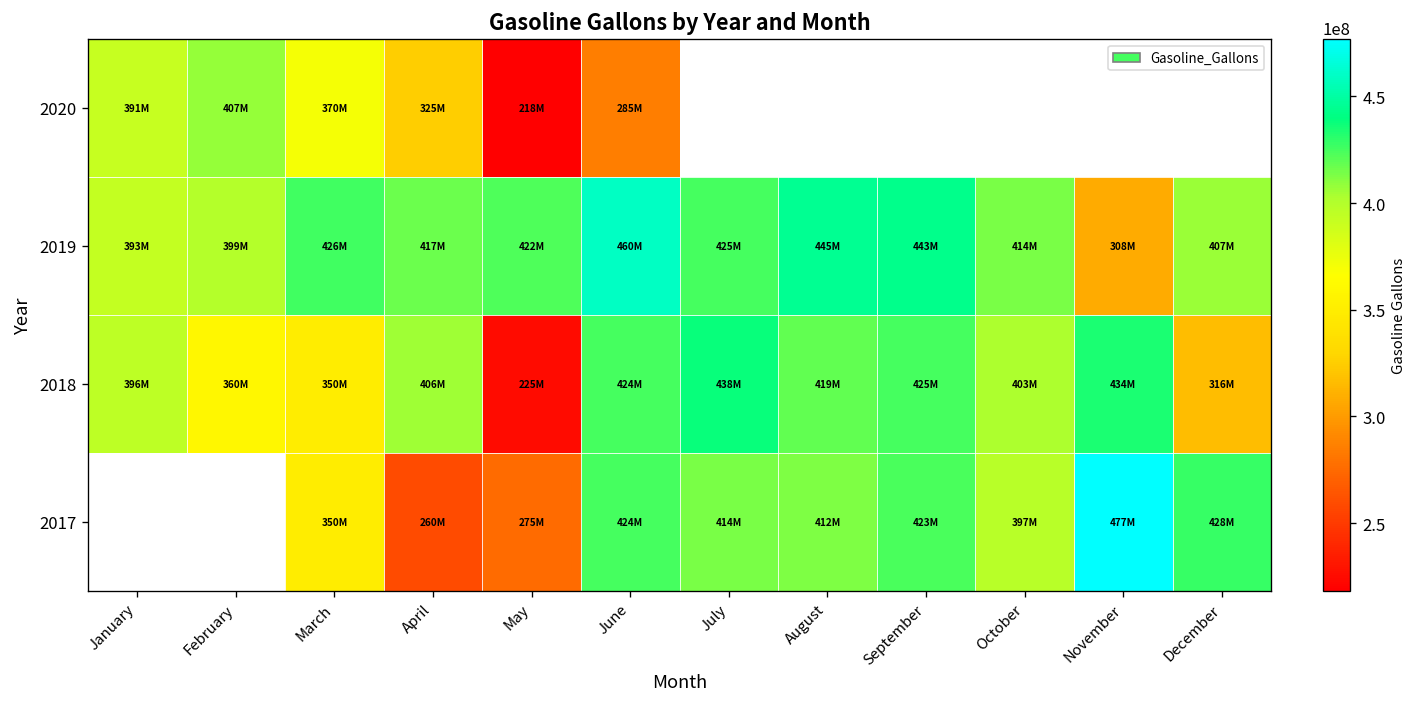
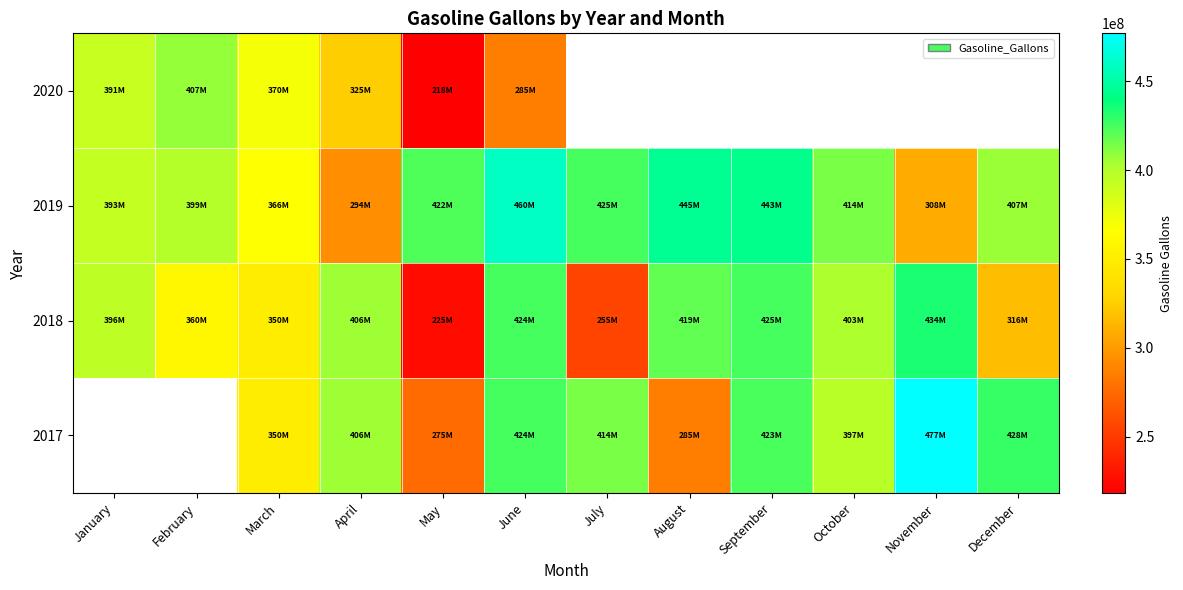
  {
    "2020": {
      "January": "391M",
      "February": "407M",
      "March": "370M",
      "April": "325M",
      "May": "218M",
      "June": "285M"
    },
    "2019": {
      "January": "393M",
      "February": "399M",
-     "March": "426M",
-     "April": "417M",
+     "March": "366M",
+     "April": "294M",
      "May": "422M",
      "June": "460M",
      "July": "425M",
      "August": "445M",
      "September": "443M",
      "October": "414M",
      "November": "308M",
      "December": "407M"
    },
    "2018": {
      "January": "396M",
      "February": "360M",
      "March": "350M",
      "April": "406M",
      "May": "225M",
      "June": "424M",
-     "July": "438M",
+     "July": "255M",
      "August": "419M",
      "September": "425M",
      "October": "403M",
      "November": "434M",
      "December": "316M"
    },
    "2017": {
      "March": "350M",
-     "April": "260M",
+     "April": "406M",
      "May": "275M",
      "June": "424M",
      "July": "414M",
-     "August": "412M",
+     "August": "285M",
      "September": "423M",
      "October": "397M",
      "November": "477M",
      "December": "428M"
    }
  }
